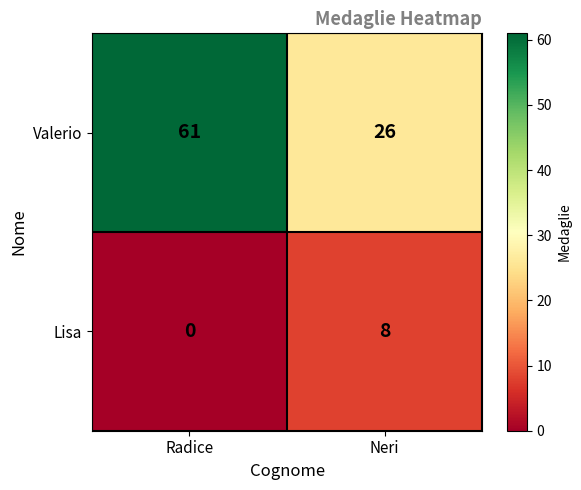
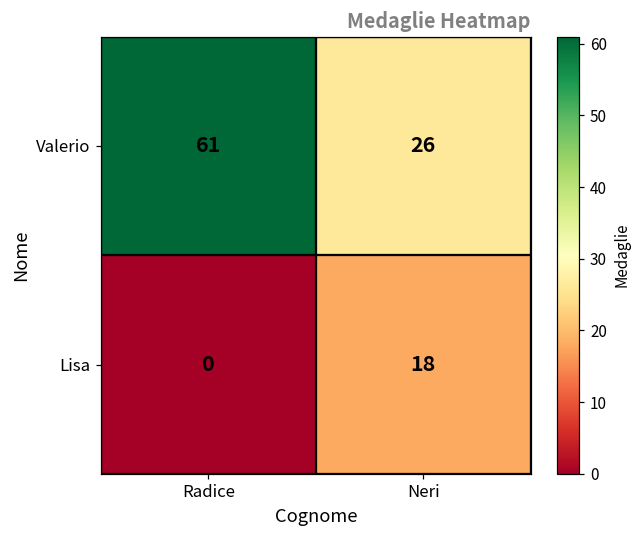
  {
    "Valerio": {
      "Radice": 61,
      "Neri": 26
    },
    "Lisa": {
      "Radice": 0,
-     "Neri": 8
+     "Neri": 18
    }
  }
